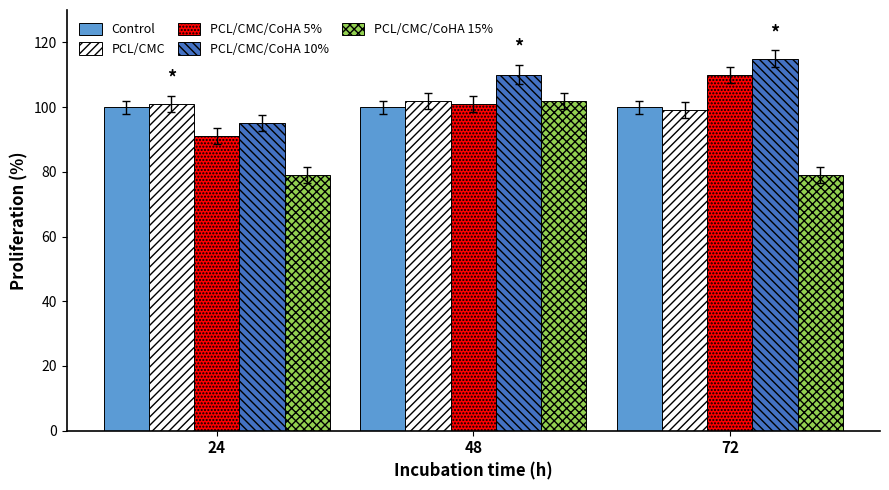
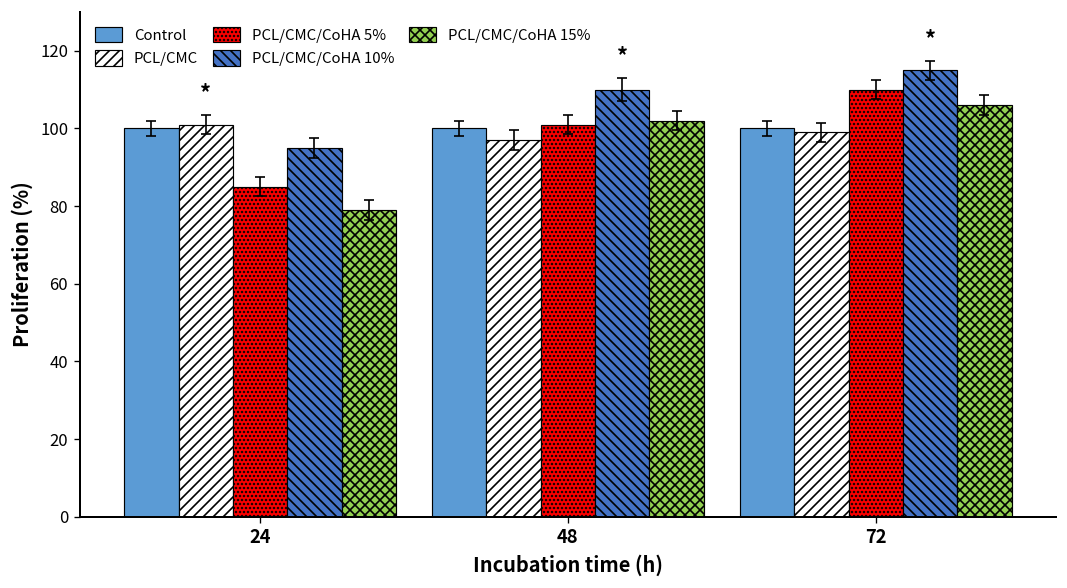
  {
    "PCL/CMC": {
      "24": 101,
-     "48": 102,
+     "48": 97,
      "72": 99
    },
    "PCL/CMC/CoHA 5%": {
-     "24": 91,
+     "24": 85,
      "48": 101,
      "72": 110
    },
    "PCL/CMC/CoHA 15%": {
      "24": 79,
      "48": 102,
-     "72": 79
+     "72": 106
    }
  }
